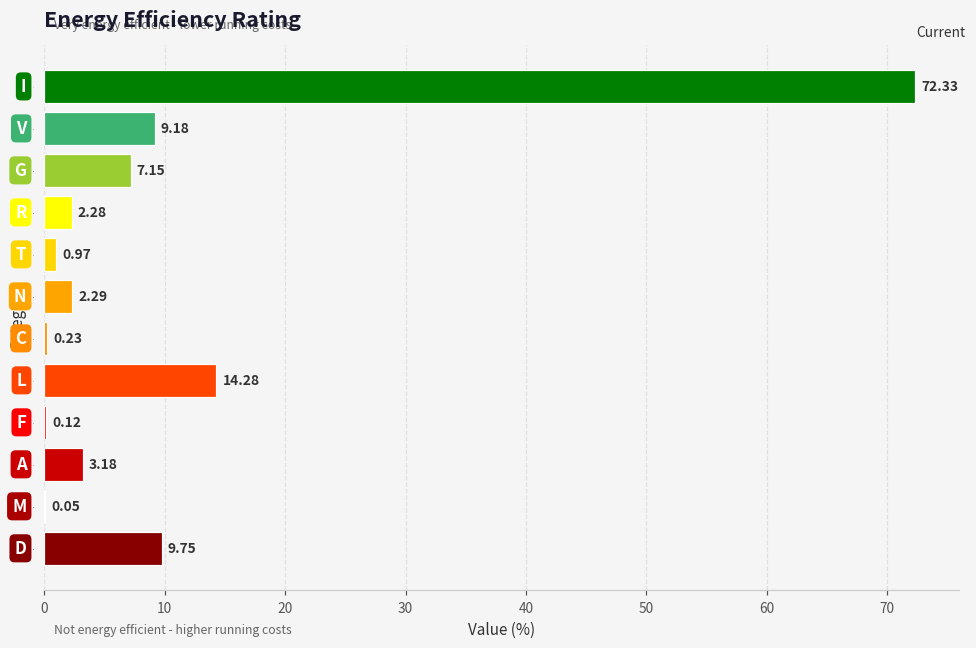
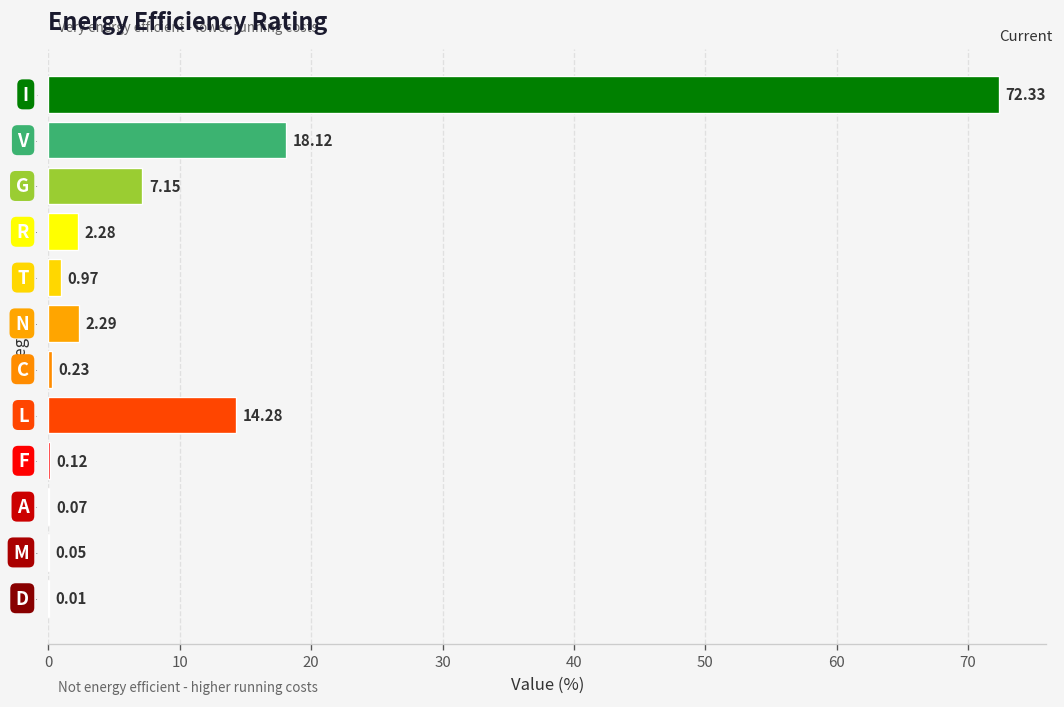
  {
    "I": 72.33,
-   "V": 9.18,
+   "V": 18.12,
    "G": 7.15,
    "R": 2.28,
    "T": 0.97,
    "N": 2.29,
    "C": 0.23,
    "L": 14.28,
    "F": 0.12,
-   "A": 3.18,
+   "A": 0.07,
    "M": 0.05,
-   "D": 9.75
+   "D": 0.01
  }
